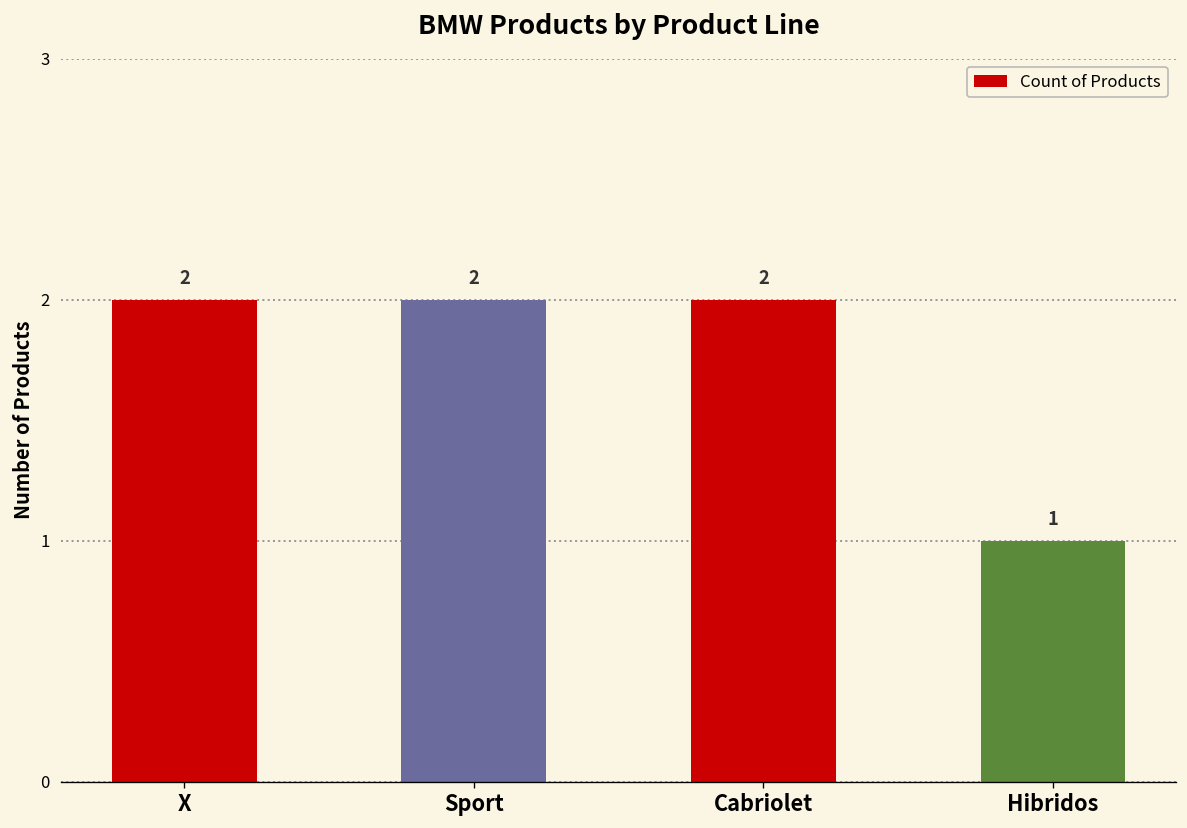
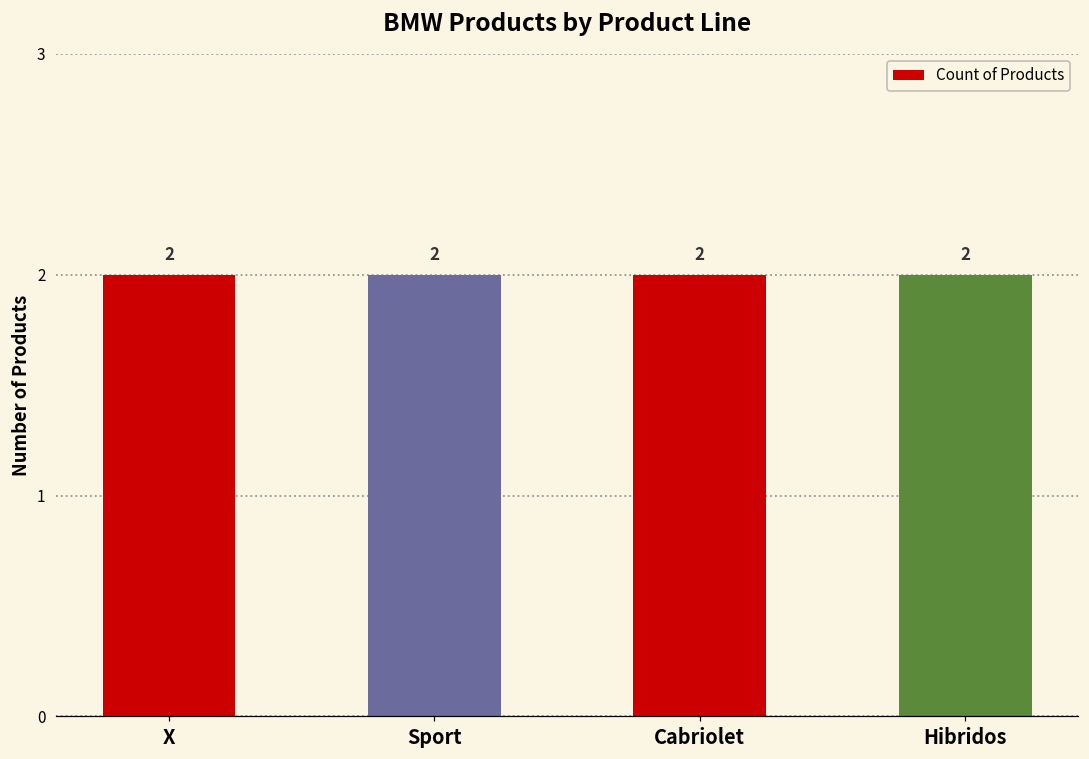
  {
    "X": 2,
    "Sport": 2,
    "Cabriolet": 2,
-   "Hibridos": 1
+   "Hibridos": 2
  }
